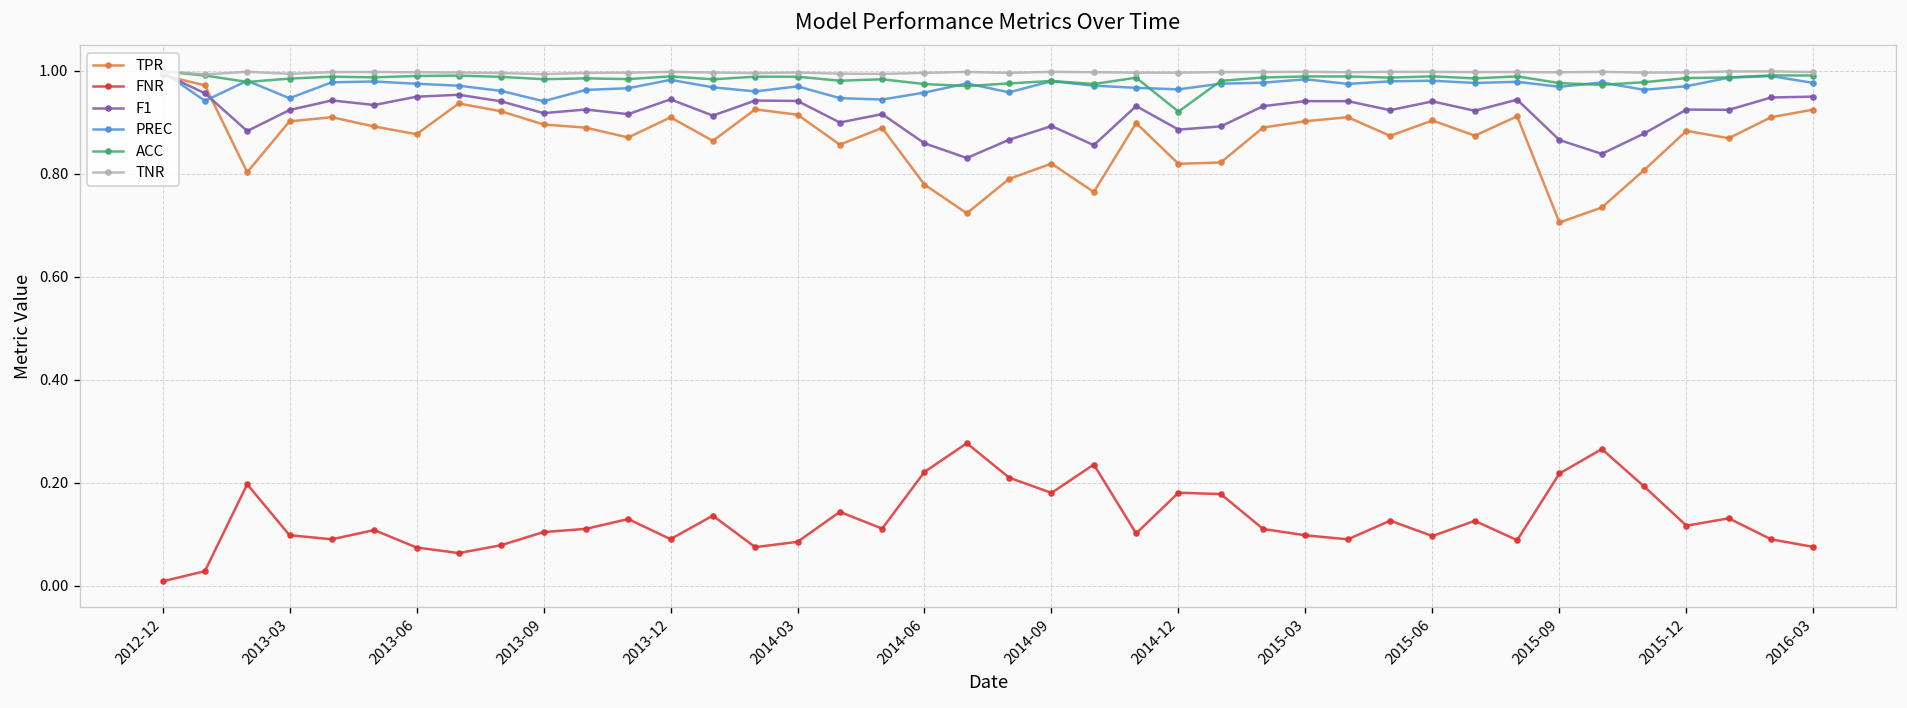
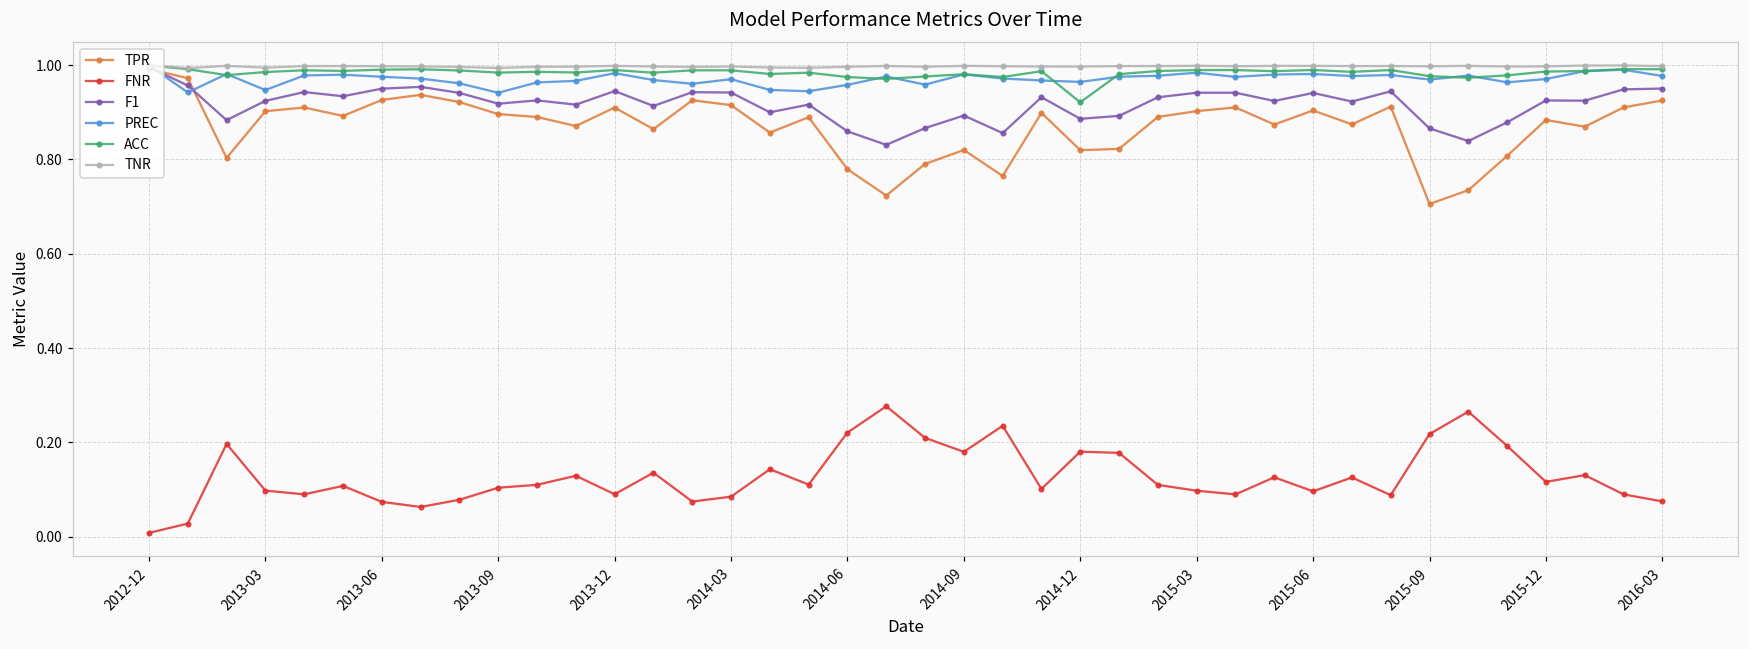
  {
    "TPR": {
      "2013-03": 0.90,
-     "2013-06": 0.88,
+     "2013-06": 0.93,
      "2013-09": 0.90,
      "2013-12": 0.91,
      "2014-03": 0.92,
      "2014-06": 0.78,
      "2014-09": 0.82,
      "2014-12": 0.82,
      "2015-03": 0.90,
      "2015-06": 0.90,
      "2015-09": 0.71,
      "2015-12": 0.88,
      "2016-03": 0.92
    },
    "FNR": {
      "2012-12": 0.01,
      "2013-03": 0.10,
      "2013-06": 0.07,
      "2013-09": 0.10,
      "2013-12": 0.09,
      "2014-03": 0.09,
      "2014-06": 0.22,
      "2014-09": 0.18,
      "2014-12": 0.18,
      "2015-03": 0.10,
      "2015-06": 0.10,
      "2015-09": 0.22,
      "2015-12": 0.12,
      "2016-03": 0.08
    },
    "F1": {
      "2013-03": 0.92,
      "2013-06": 0.95,
      "2013-09": 0.92,
      "2013-12": 0.94,
      "2014-03": 0.94,
      "2014-06": 0.86,
      "2014-09": 0.89,
      "2014-12": 0.89,
      "2015-03": 0.94,
      "2015-06": 0.94,
      "2015-09": 0.87,
      "2015-12": 0.92,
      "2016-03": 0.95
    },
    "PREC": {
      "2013-03": 0.95,
      "2013-06": 0.98,
      "2013-09": 0.94,
      "2013-12": 0.98,
      "2014-03": 0.97,
      "2014-06": 0.96,
      "2014-12": 0.96,
      "2015-06": 0.98,
      "2015-09": 0.97,
      "2015-12": 0.97,
      "2016-03": 0.98
    },
    "ACC": {
      "2013-03": 0.99,
      "2013-06": 0.99,
      "2013-09": 0.98,
      "2013-12": 0.99,
      "2014-03": 0.99,
      "2014-06": 0.97,
      "2014-12": 0.92,
      "2015-06": 0.99,
      "2015-09": 0.98,
      "2015-12": 0.99,
      "2016-03": 0.99
    },
    "TNR": {
      "2013-03": 0.99,
      "2013-06": 1.00,
      "2013-09": 0.99,
      "2013-12": 1.00,
      "2014-03": 1.00,
      "2014-06": 1.00,
      "2014-09": 1.00,
      "2014-12": 1.00,
      "2015-03": 1.00,
      "2015-06": 1.00,
      "2015-09": 1.00,
      "2015-12": 1.00,
      "2016-03": 1.00
    }
  }
